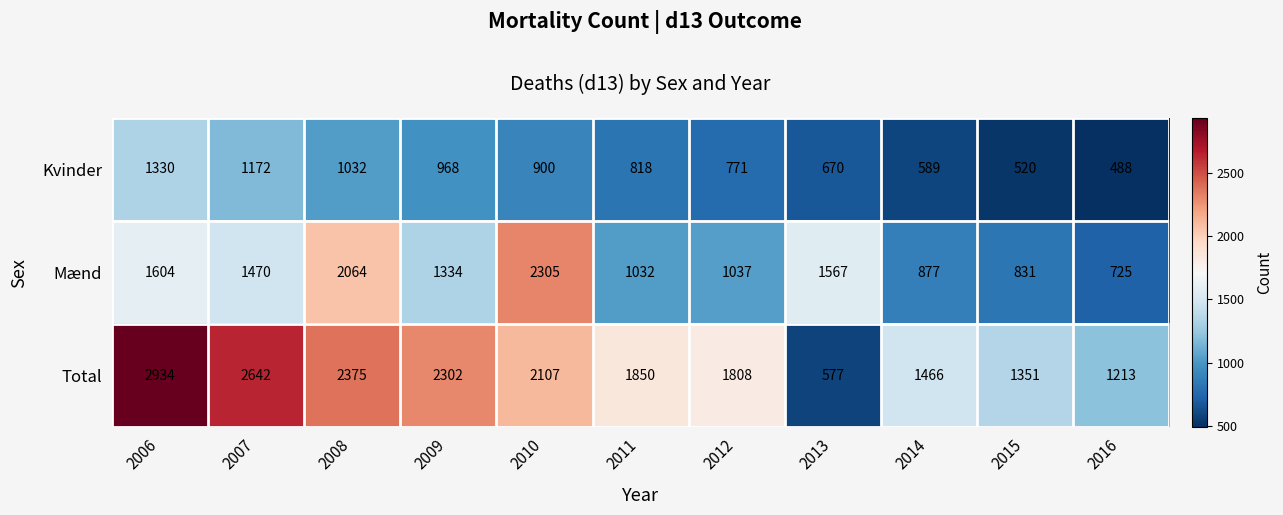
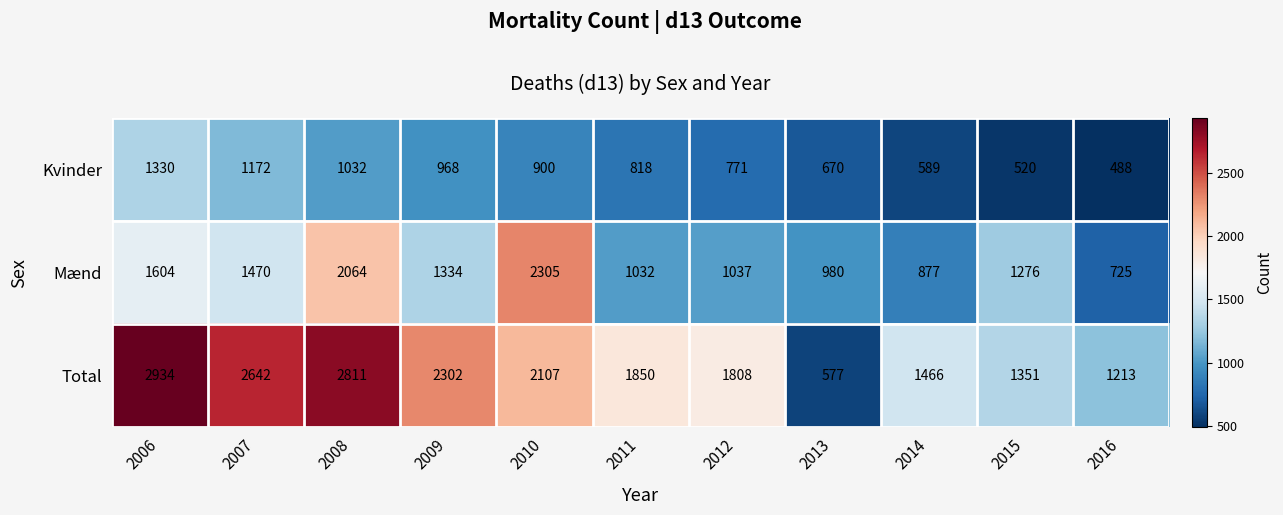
  {
    "Kvinder": {
      "2006": 1330,
      "2007": 1172,
      "2008": 1032,
      "2009": 968,
      "2010": 900,
      "2011": 818,
      "2012": 771,
      "2013": 670,
      "2014": 589,
      "2015": 520,
      "2016": 488
    },
    "Mænd": {
      "2006": 1604,
      "2007": 1470,
      "2008": 2064,
      "2009": 1334,
      "2010": 2305,
      "2011": 1032,
      "2012": 1037,
-     "2013": 1567,
+     "2013": 980,
      "2014": 877,
-     "2015": 831,
+     "2015": 1276,
      "2016": 725
    },
    "Total": {
      "2006": 2934,
      "2007": 2642,
-     "2008": 2375,
+     "2008": 2811,
      "2009": 2302,
      "2010": 2107,
      "2011": 1850,
      "2012": 1808,
      "2013": 577,
      "2014": 1466,
      "2015": 1351,
      "2016": 1213
    }
  }
